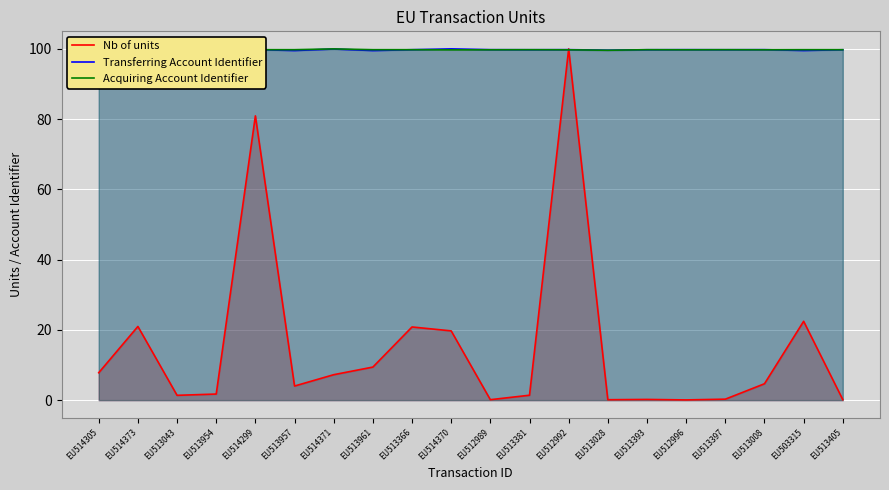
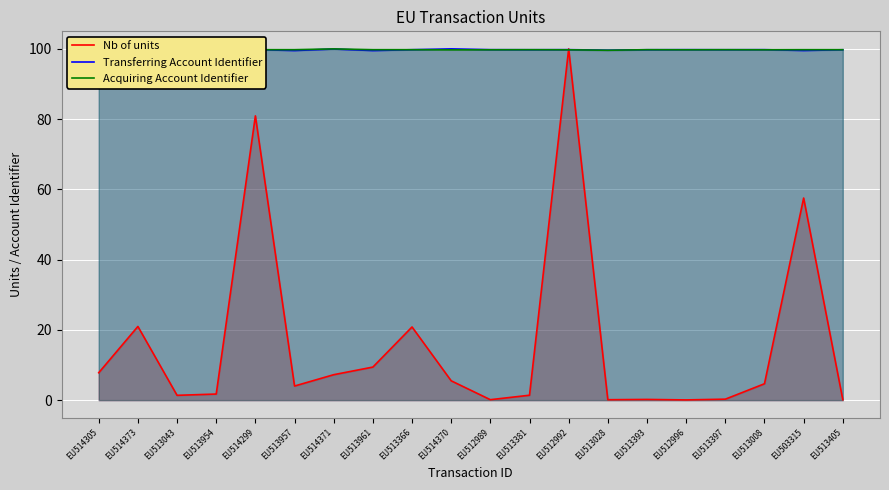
  {
    "Nb of units": {
      "EU514305": 8,
      "EU514373": 21,
      "EU513043": 1,
      "EU513954": 2,
      "EU514299": 81,
      "EU513957": 4,
      "EU514371": 7,
      "EU513961": 9,
      "EU513366": 21,
-     "EU514370": 20,
+     "EU514370": 6,
      "EU512989": 0,
      "EU513381": 1,
      "EU513028": 0,
      "EU513393": 0,
      "EU512996": 0,
      "EU513397": 0,
      "EU513008": 5,
-     "EU503315": 22,
+     "EU503315": 58,
      "EU513405": 0
    }
  }
